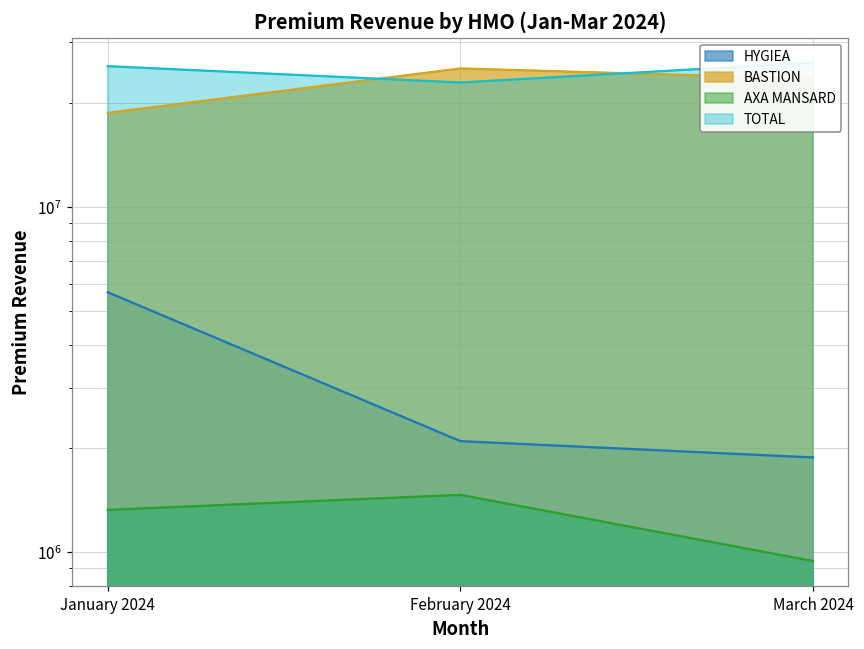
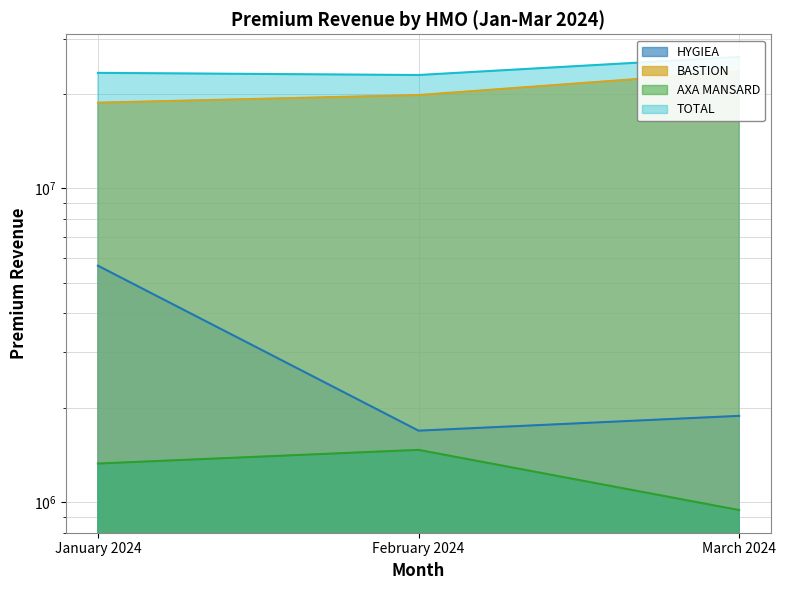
  {
    "HYGIEA": {
      "January 2024": 5700000,
-     "February 2024": 2100000,
+     "February 2024": 1700000,
      "March 2024": 1900000
    },
    "BASTION": {
      "January 2024": 19000000,
-     "February 2024": 25000000
+     "February 2024": 20000000
    },
    "AXA MANSARD": {
      "January 2024": 1330000,
      "February 2024": 1500000,
      "March 2024": 940000
    },
    "TOTAL": {
-     "January 2024": 26000000,
+     "January 2024": 23000000,
      "February 2024": 23000000
    }
  }
